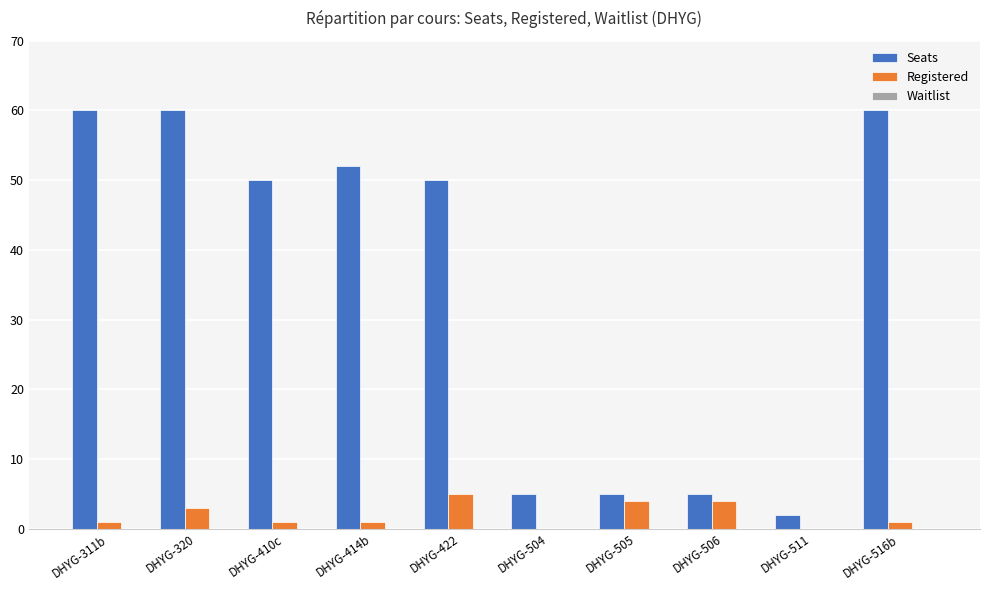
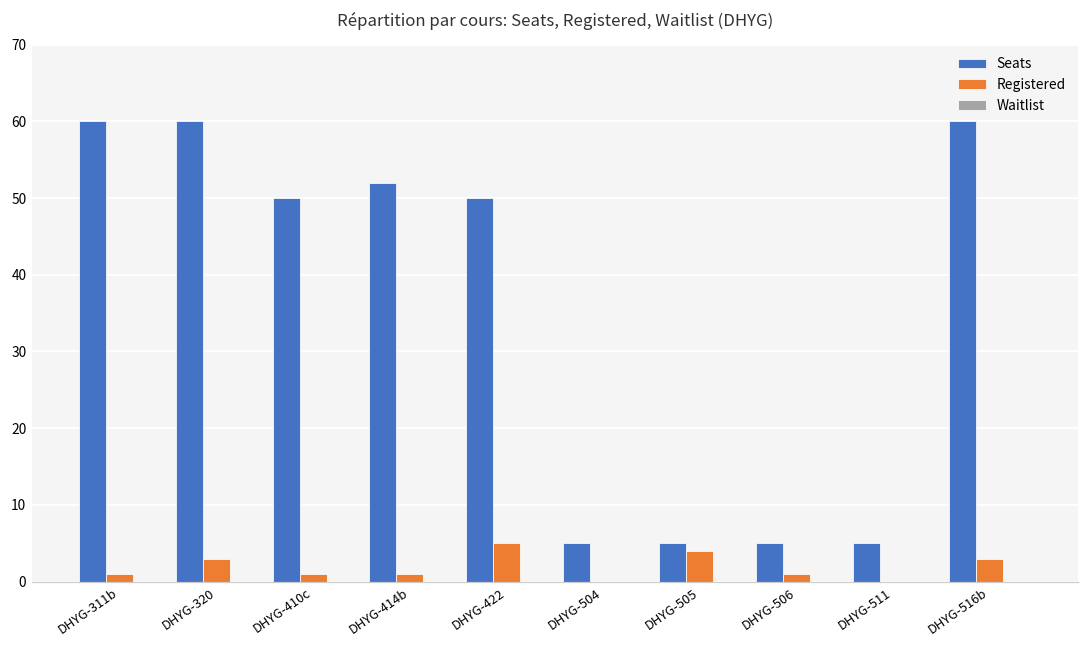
  {
    "Seats": {
      "DHYG-311b": 60,
      "DHYG-320": 60,
      "DHYG-410c": 50,
      "DHYG-414b": 52,
      "DHYG-422": 50,
      "DHYG-504": 5,
      "DHYG-505": 5,
      "DHYG-506": 5,
-     "DHYG-511": 2,
+     "DHYG-511": 5,
      "DHYG-516b": 60
    },
    "Registered": {
      "DHYG-311b": 1,
      "DHYG-320": 3,
      "DHYG-410c": 1,
      "DHYG-414b": 1,
      "DHYG-422": 5,
      "DHYG-504": 0,
      "DHYG-505": 4,
-     "DHYG-506": 4,
+     "DHYG-506": 1,
      "DHYG-511": 0,
-     "DHYG-516b": 1
+     "DHYG-516b": 3
    },
    "Waitlist": {
      "DHYG-311b": 0,
      "DHYG-320": 0,
      "DHYG-410c": 0,
      "DHYG-414b": 0,
      "DHYG-422": 0,
      "DHYG-504": 0,
      "DHYG-505": 0,
      "DHYG-506": 0,
      "DHYG-511": 0,
      "DHYG-516b": 0
    }
  }
